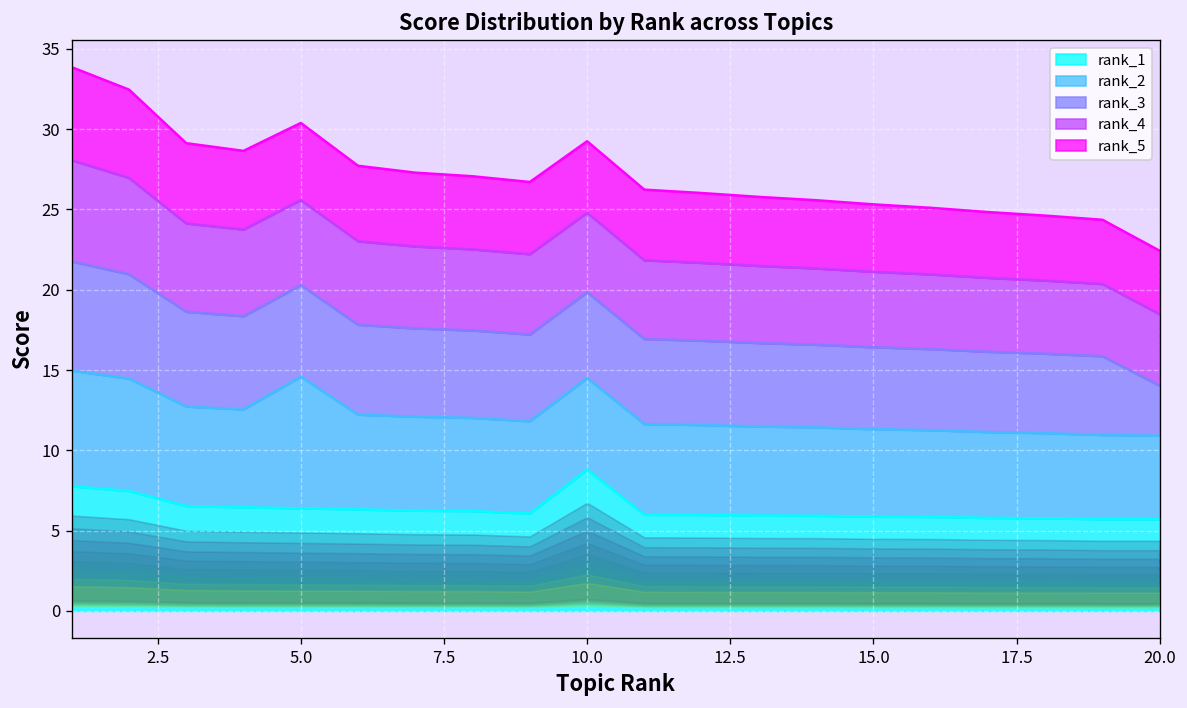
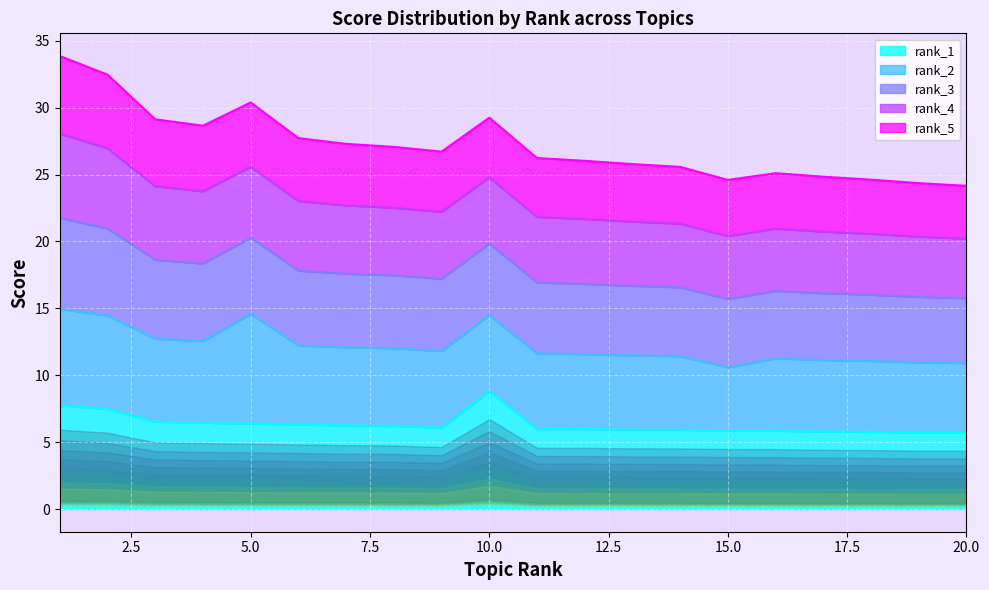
  {
    "rank_1": {
      "5.0": 6.4,
      "10.0": 8.8,
      "15.0": 5.9,
      "20.0": 5.7
    },
    "rank_2": {
      "5.0": 8.2,
      "10.0": 5.7,
-     "15.0": 5.5,
+     "15.0": 4.7,
      "20.0": 5.2
    },
    "rank_3": {
      "5.0": 5.7,
      "10.0": 5.4,
      "15.0": 5.1,
-     "20.0": 3.1
+     "20.0": 4.9
    },
    "rank_4": {
      "5.0": 5.3,
      "10.0": 4.9,
      "15.0": 4.7,
      "20.0": 4.4
    },
    "rank_5": {
      "5.0": 4.8,
      "10.0": 4.4,
      "15.0": 4.2,
      "20.0": 3.9
    }
  }
